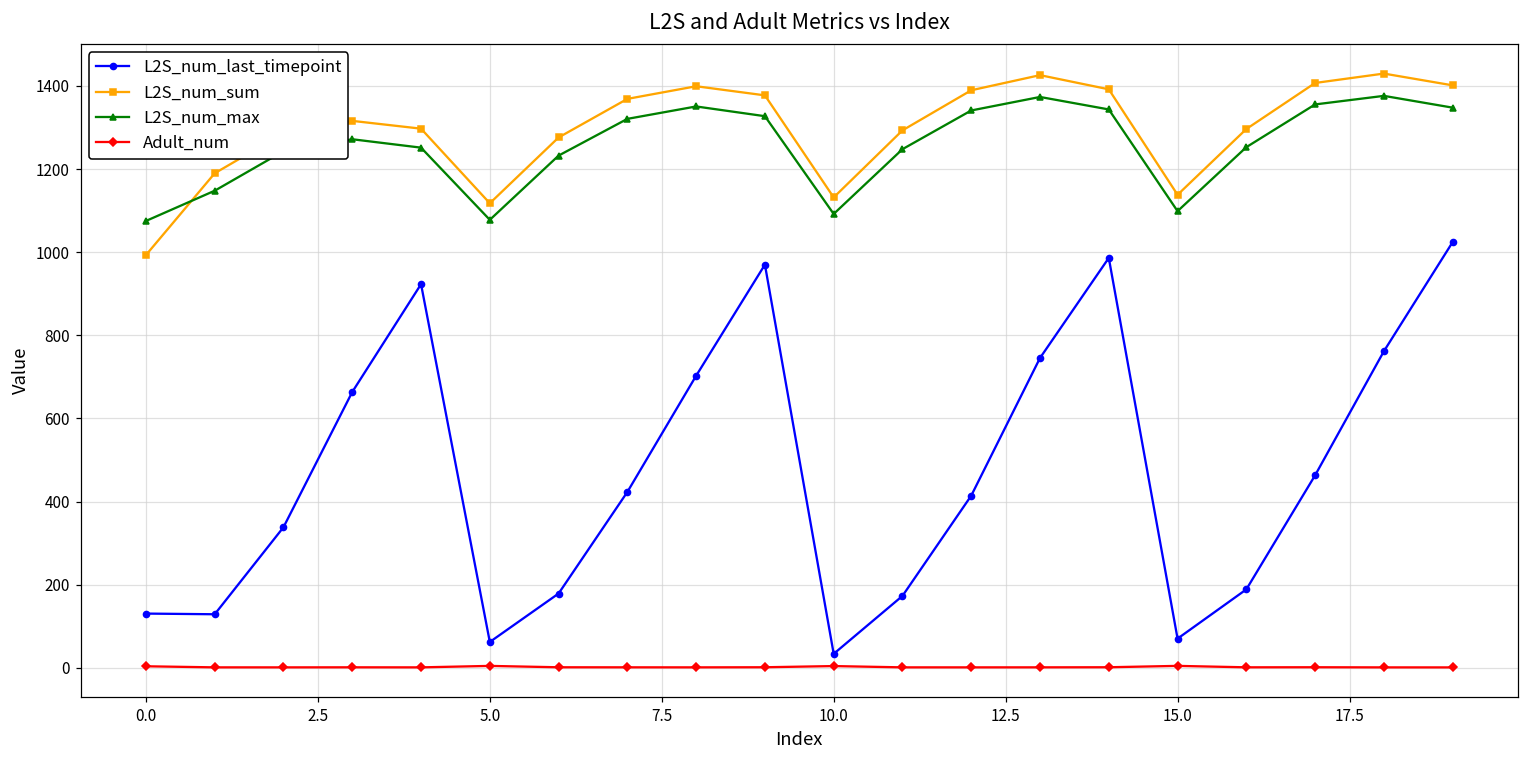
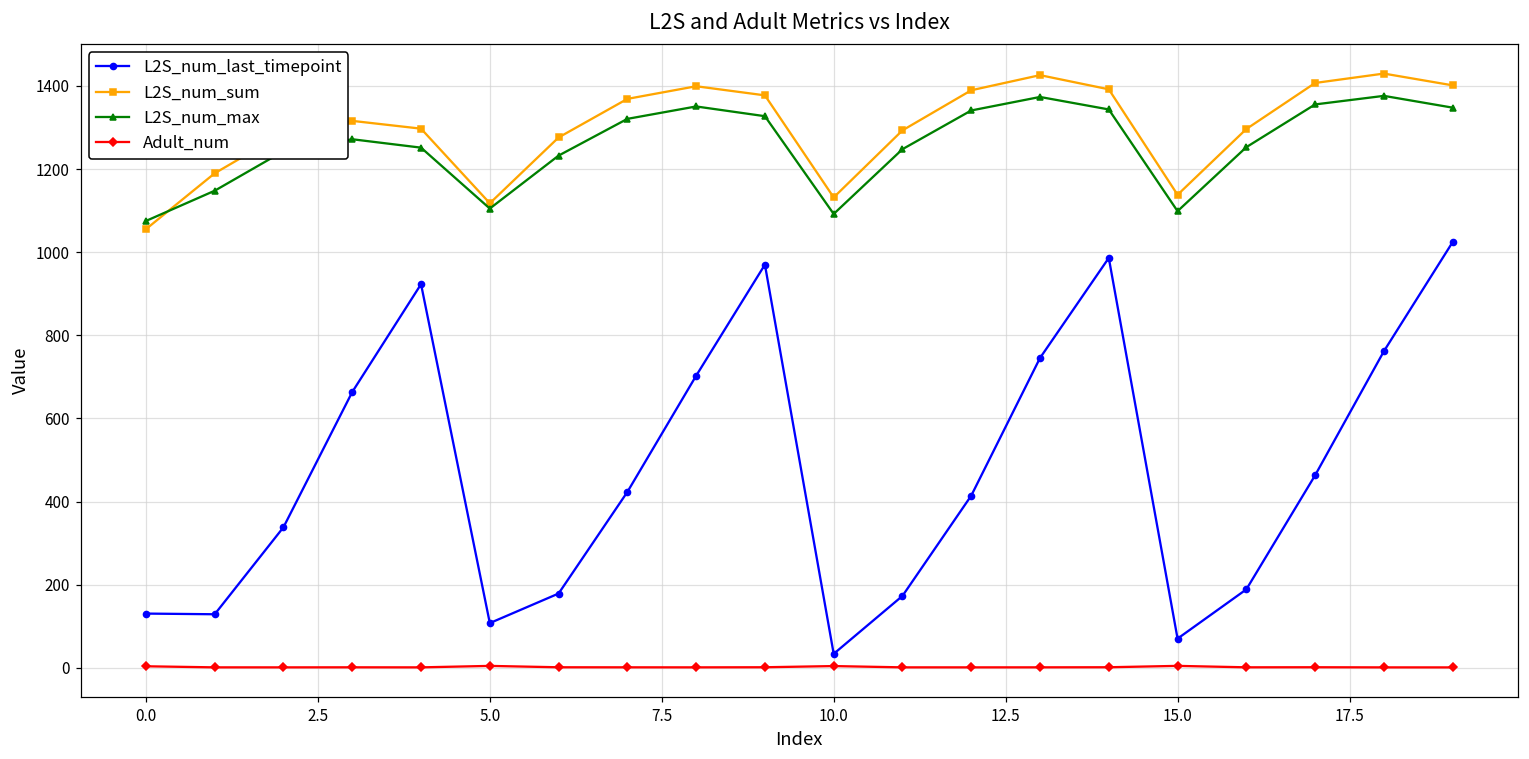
  {
    "L2S_num_last_timepoint": {
      "0.0": 130,
-     "5.0": 60,
+     "5.0": 110,
      "10.0": 30,
      "15.0": 70
    },
    "L2S_num_sum": {
-     "0.0": 990,
+     "0.0": 1060,
      "5.0": 1120,
      "10.0": 1130,
      "15.0": 1140
    },
    "L2S_num_max": {
      "0.0": 1080,
-     "5.0": 1080,
+     "5.0": 1110,
      "10.0": 1090,
      "15.0": 1100
    },
    "Adult_num": {
      "0.0": 0,
      "5.0": 0,
      "10.0": 0,
      "15.0": 0
    }
  }
